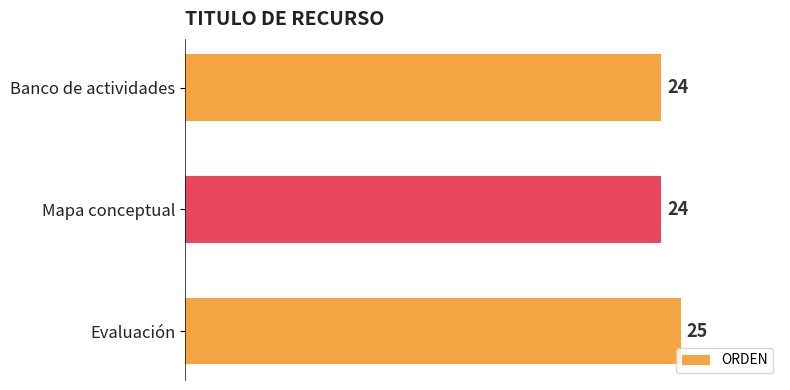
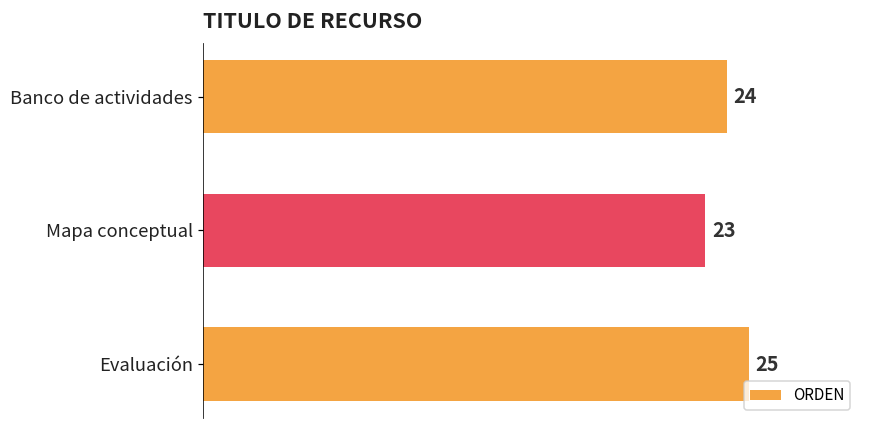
  {
    "Banco de actividades": 24,
-   "Mapa conceptual": 24,
+   "Mapa conceptual": 23,
    "Evaluación": 25
  }
